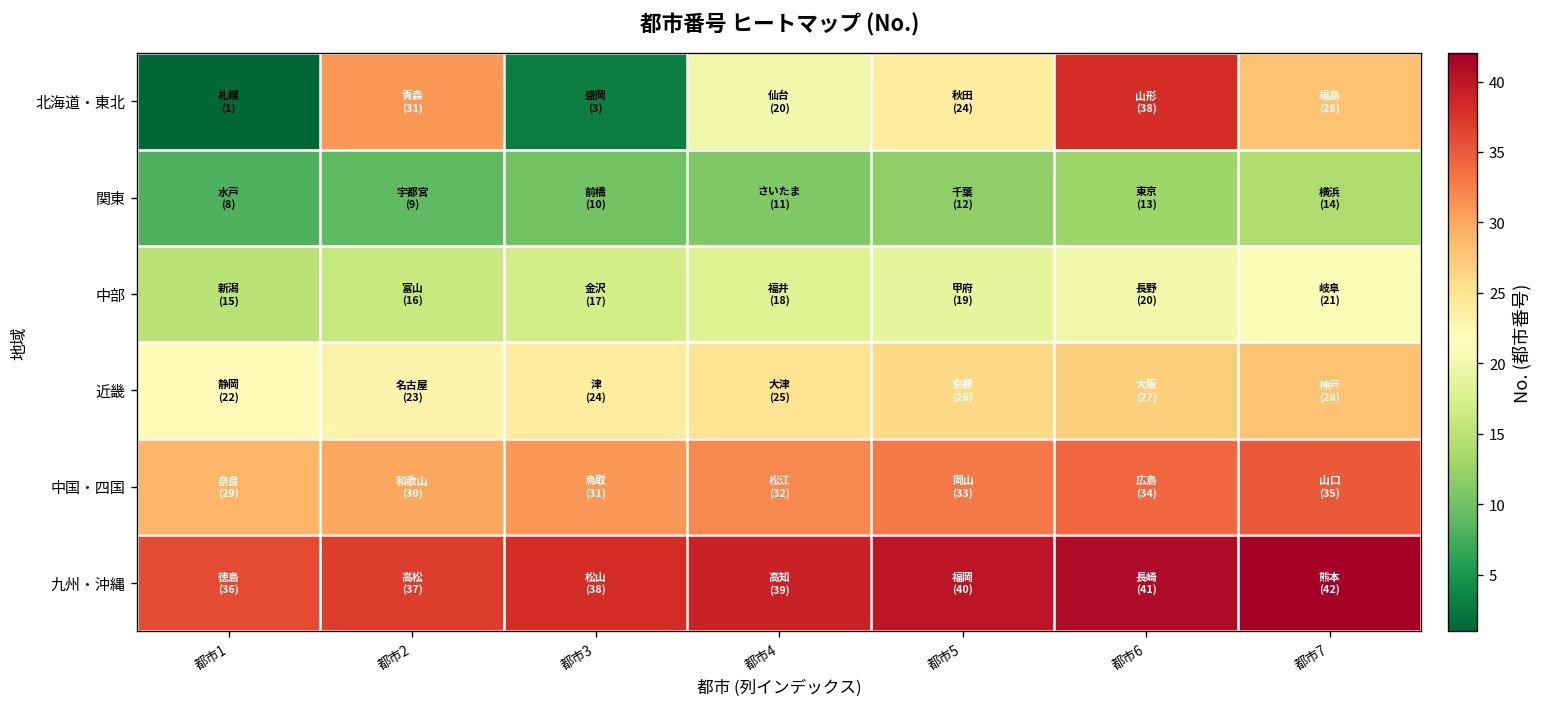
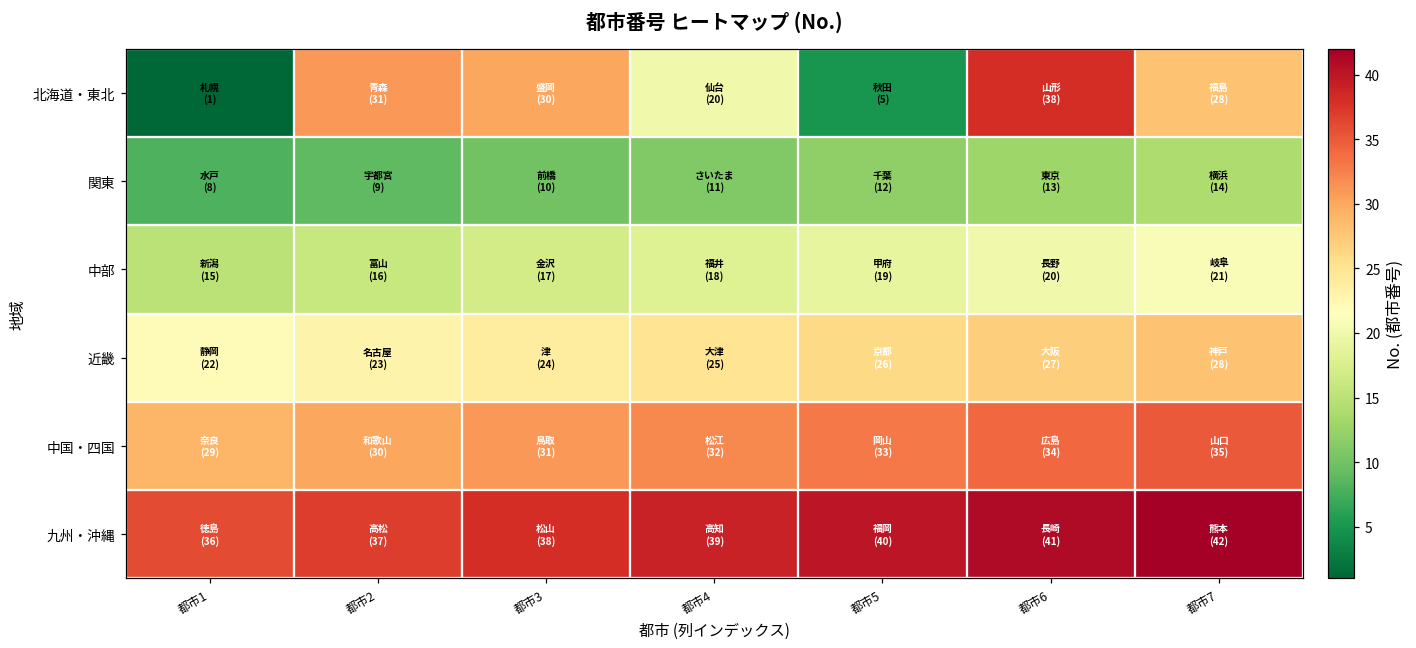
  {
    "北海道・東北": {
      "都市1": "(1)",
      "都市2": "(31)",
-     "都市3": "(3)",
+     "都市3": "(30)",
      "都市4": "(20)",
-     "都市5": "(24)",
+     "都市5": "(5)",
      "都市6": "(38)",
      "都市7": "(28)"
    },
    "関東": {
      "都市1": "(8)",
      "都市2": "(9)",
      "都市3": "(10)",
      "都市4": "(11)",
      "都市5": "(12)",
      "都市6": "(13)",
      "都市7": "(14)"
    },
    "中部": {
      "都市1": "(15)",
      "都市2": "(16)",
      "都市3": "(17)",
      "都市4": "(18)",
      "都市5": "(19)",
      "都市6": "(20)",
      "都市7": "(21)"
    },
    "近畿": {
      "都市1": "(22)",
      "都市2": "(23)",
      "都市3": "(24)",
      "都市4": "(25)",
      "都市5": "(26)",
      "都市6": "(27)",
      "都市7": "(28)"
    },
    "中国・四国": {
      "都市1": "(29)",
      "都市2": "(30)",
      "都市3": "(31)",
      "都市4": "(32)",
      "都市5": "(33)",
      "都市6": "(34)",
      "都市7": "(35)"
    },
    "九州・沖縄": {
      "都市1": "(36)",
      "都市2": "(37)",
      "都市3": "(38)",
      "都市4": "(39)",
      "都市5": "(40)",
      "都市6": "(41)",
      "都市7": "(42)"
    }
  }
